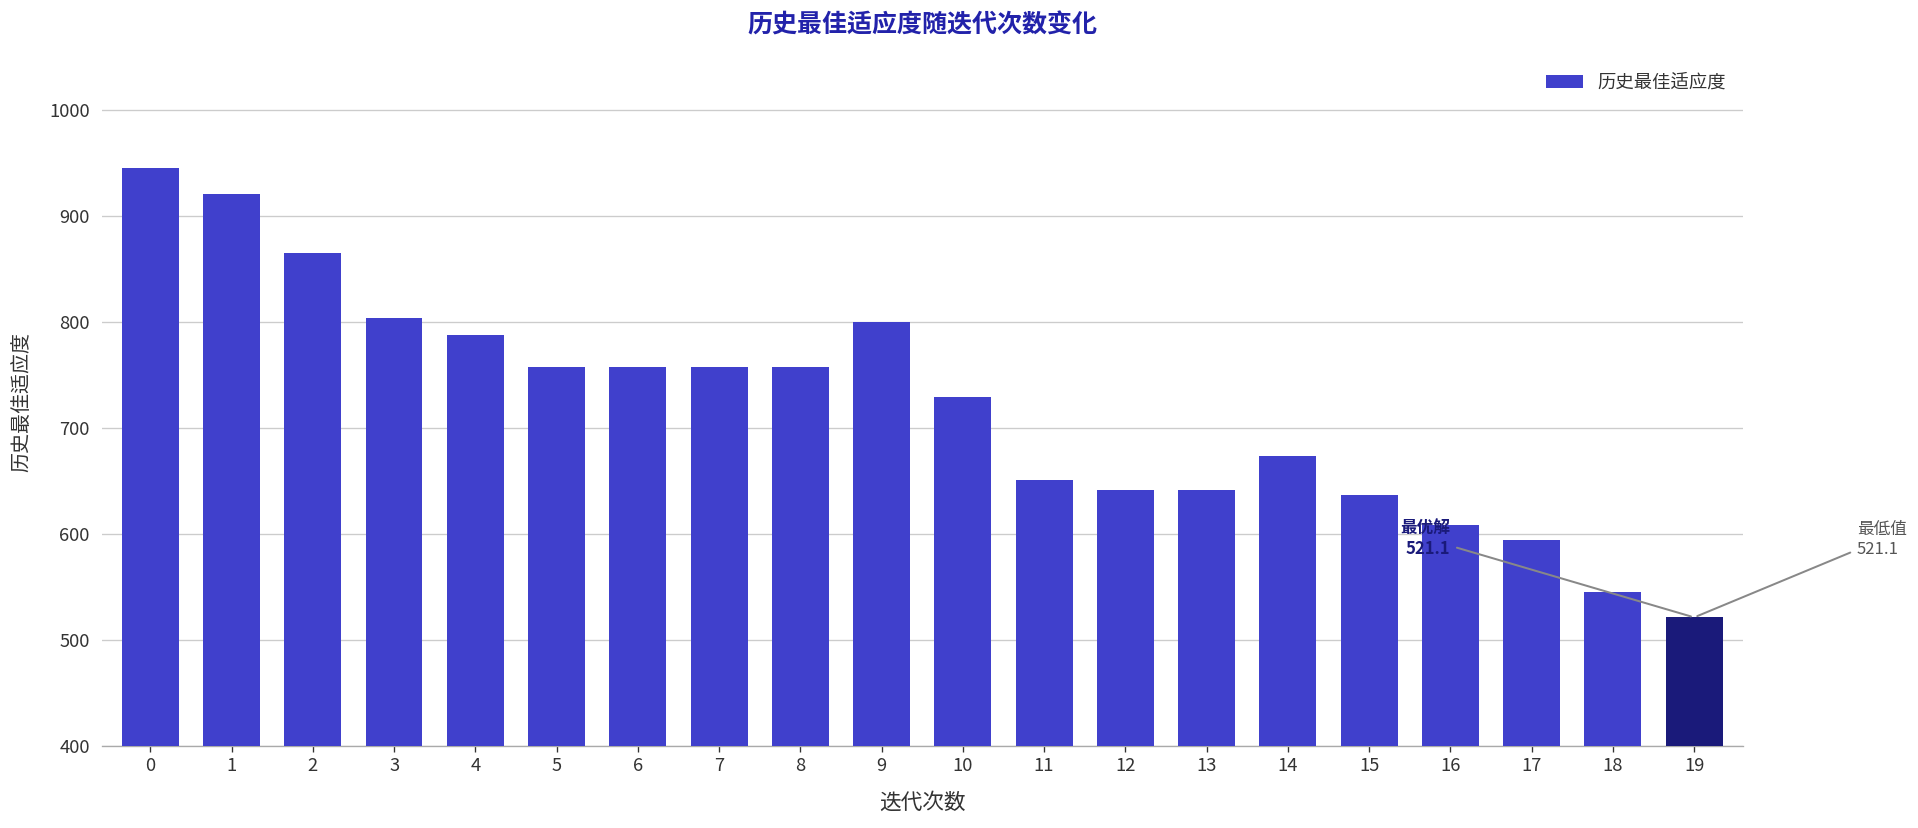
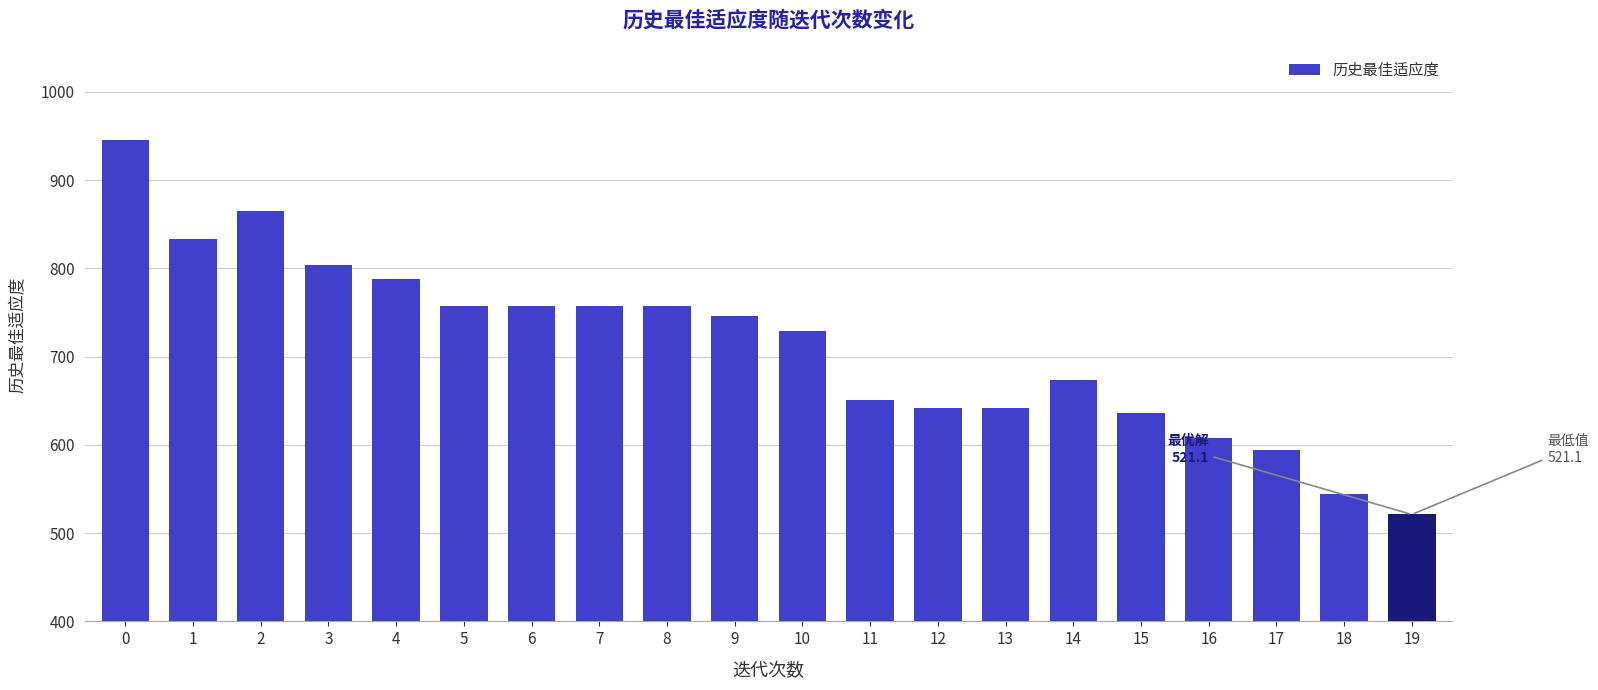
  {
    "0": 950,
-   "1": 920,
+   "1": 830,
    "2": 870,
    "3": 800,
    "4": 790,
    "5": 760,
    "6": 760,
    "7": 760,
    "8": 760,
-   "9": 800,
+   "9": 750,
    "10": 730,
    "11": 650,
    "12": 640,
    "13": 640,
    "14": 670,
    "15": 640,
    "16": 610,
    "18": 540
  }
